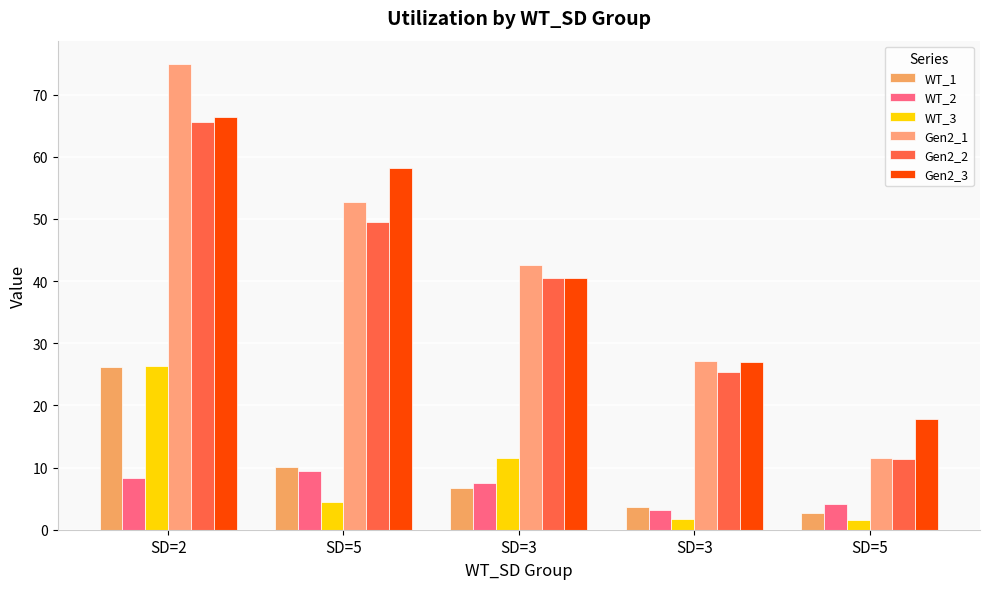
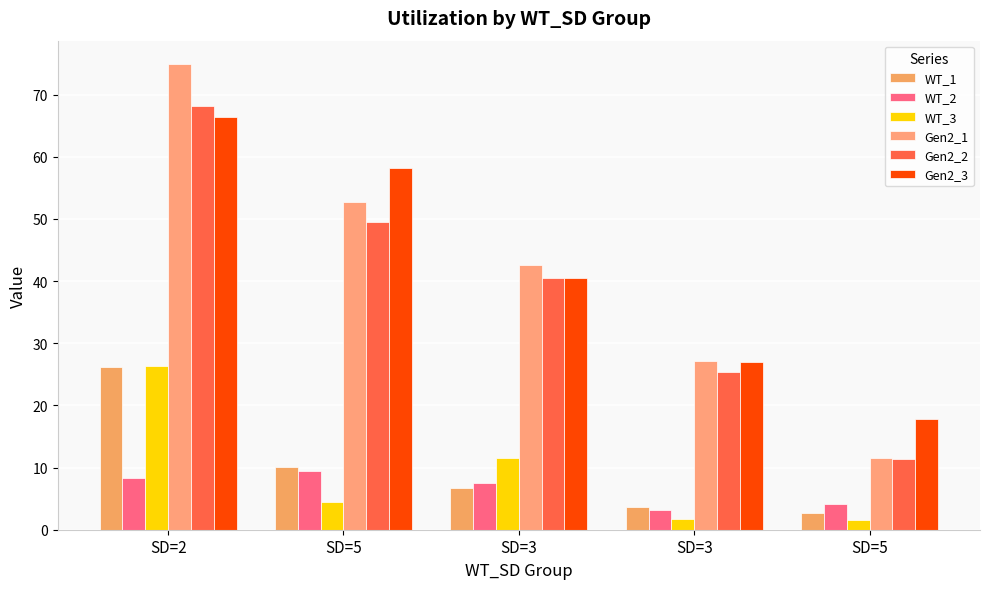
  {
    "WT_2": {
      "SD=2": 8
    },
    "WT_3": {
      "SD=2": 26
    },
    "Gen2_2": {
-     "SD=2": 66
+     "SD=2": 68
    },
    "Gen2_3": {
      "SD=2": 66
    }
  }
